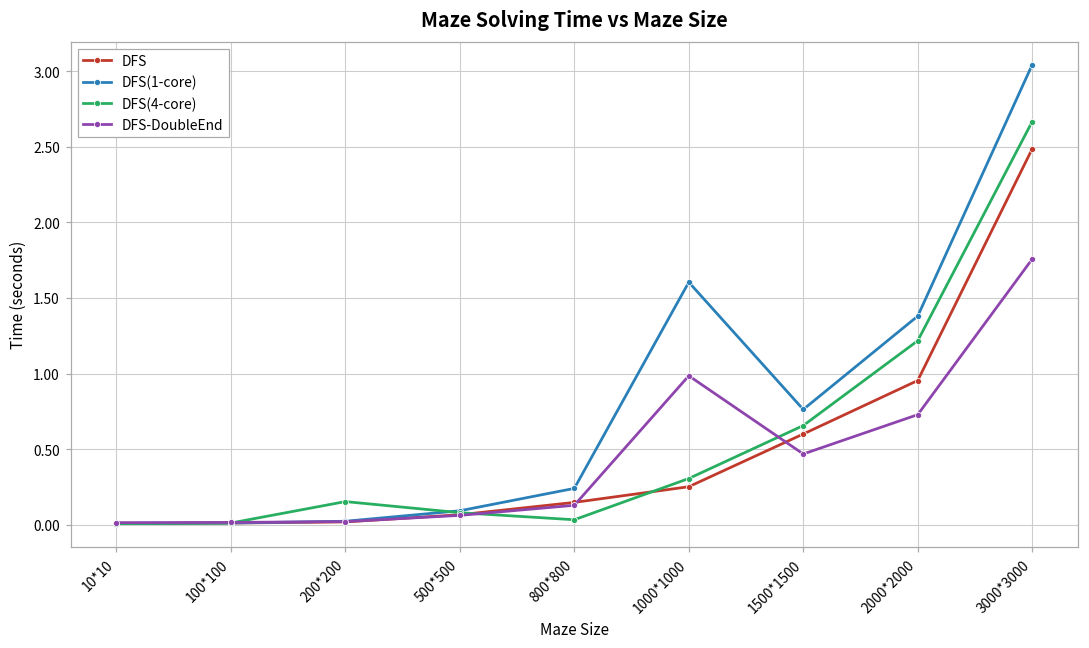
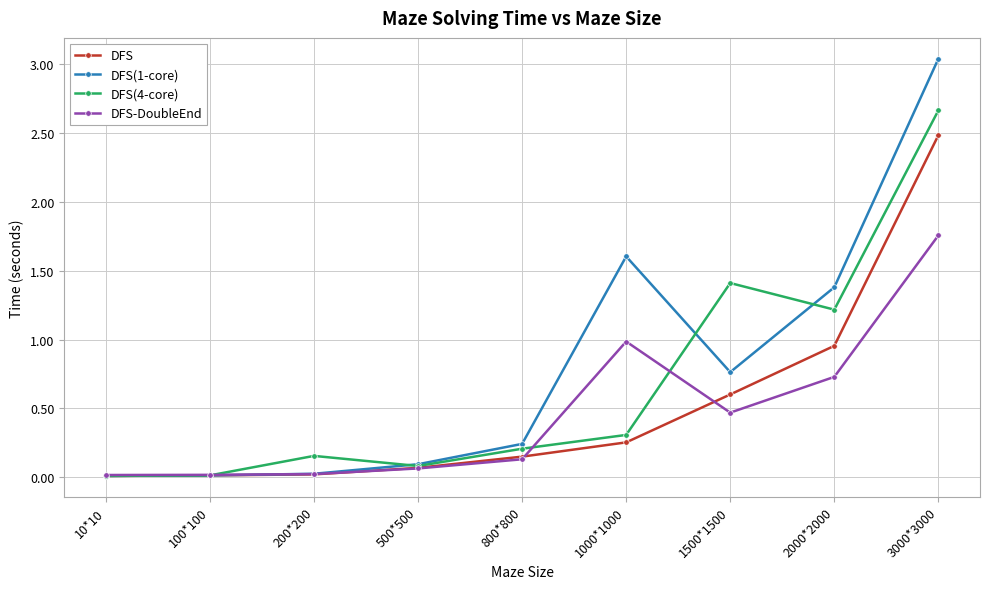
  {
    "DFS": {
      "800*800": 0.15,
      "1000*1000": 0.25,
      "1500*1500": 0.60,
      "2000*2000": 0.95,
      "3000*3000": 2.49
    },
    "DFS(1-core)": {
      "800*800": 0.24,
      "1000*1000": 1.60,
      "1500*1500": 0.76,
      "2000*2000": 1.38,
      "3000*3000": 3.04
    },
    "DFS(4-core)": {
      "200*200": 0.15,
-     "800*800": 0.03,
+     "800*800": 0.21,
      "1000*1000": 0.31,
-     "1500*1500": 0.66,
+     "1500*1500": 1.41,
      "2000*2000": 1.22,
      "3000*3000": 2.67
    },
    "DFS-DoubleEnd": {
      "800*800": 0.13,
      "1000*1000": 0.99,
      "1500*1500": 0.47,
      "2000*2000": 0.73,
      "3000*3000": 1.76
    }
  }
